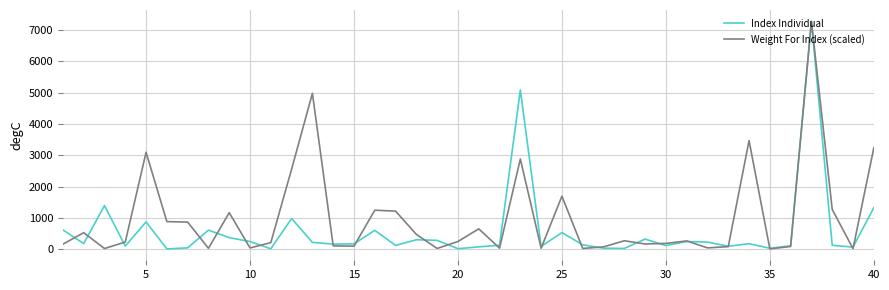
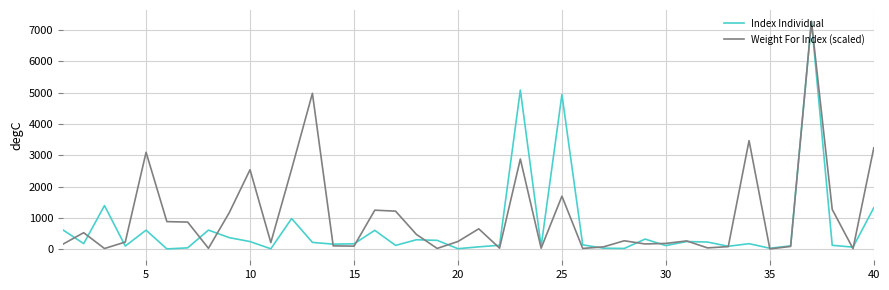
  {
    "Index Individual": {
-     "5": 900,
+     "5": 600,
      "10": 200,
      "20": 0,
-     "25": 500,
+     "25": 4900,
      "40": 1300
    },
    "Weight For Index (scaled)": {
      "5": 3100,
-     "10": 0,
+     "10": 2500,
      "20": 200,
      "25": 1700,
      "40": 3200
    }
  }
